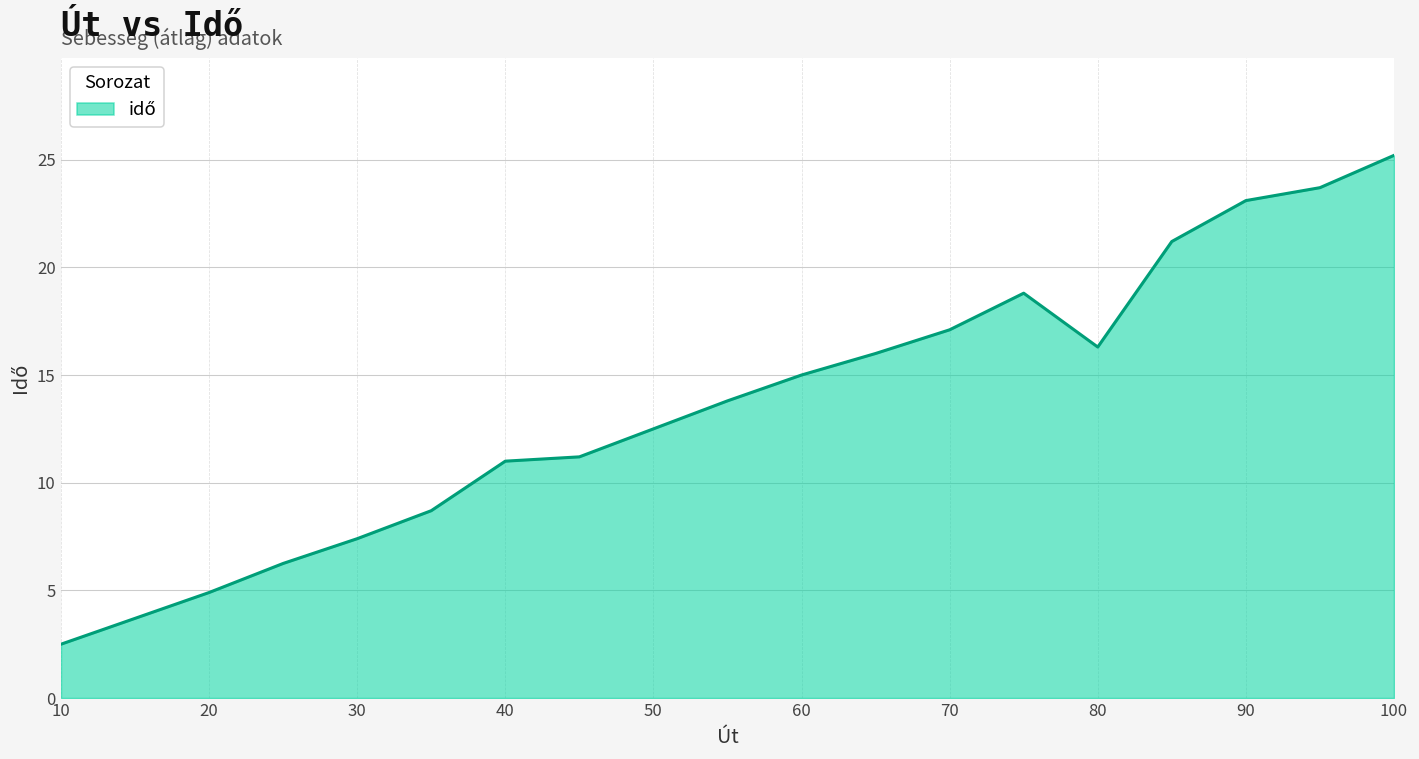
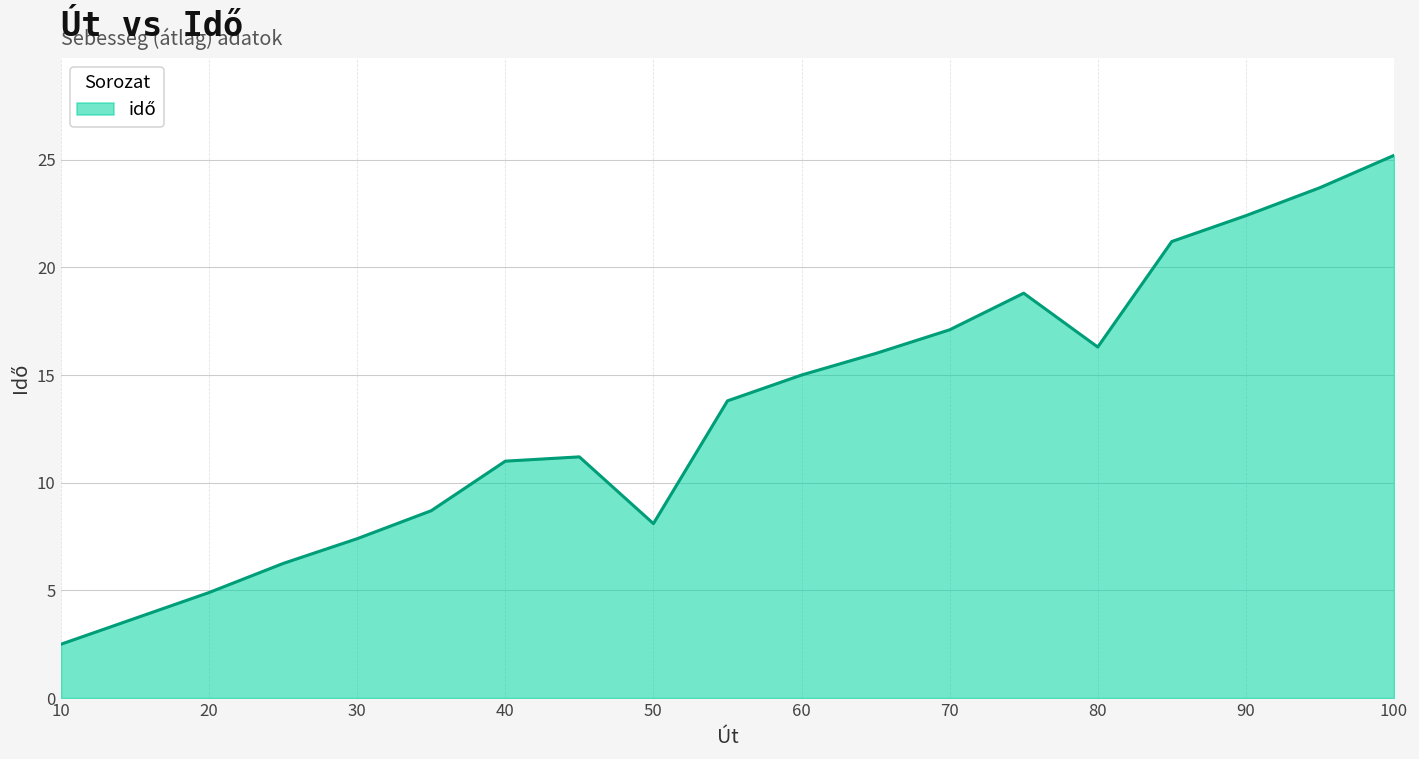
  {
    "10": 2.5,
    "20": 4.9,
    "30": 7.4,
    "40": 11.0,
-   "50": 12.5,
+   "50": 8.1,
    "60": 15.0,
    "70": 17.1,
    "80": 16.3,
-   "90": 23.1,
+   "90": 22.4,
    "100": 25.2
  }
